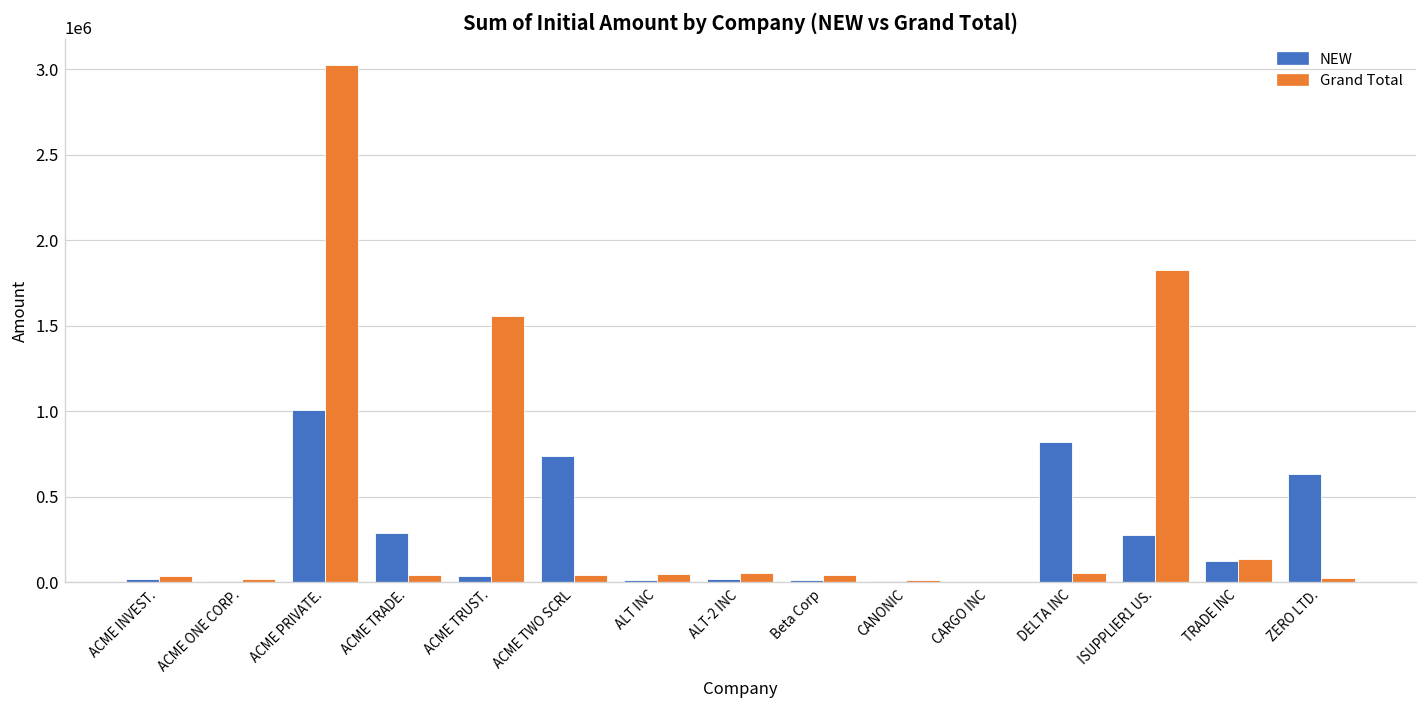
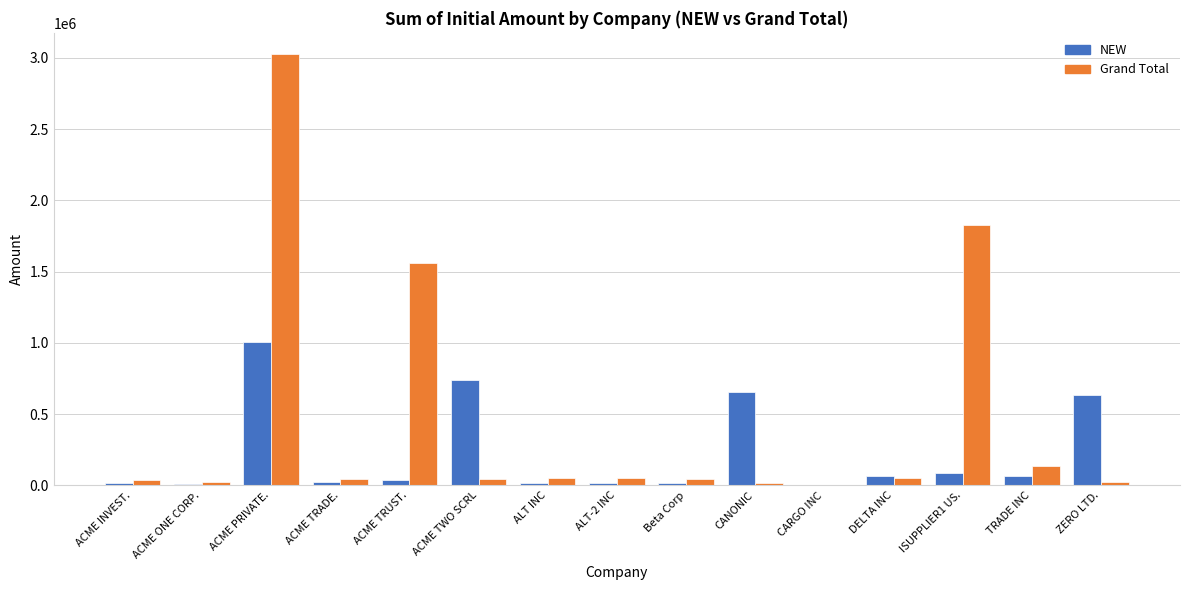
  {
    "NEW": {
      "ACME INVEST.": 20000,
      "ACME PRIVATE.": 1010000,
-     "ACME TRADE.": 290000,
+     "ACME TRADE.": 20000,
      "ACME TRUST.": 40000,
      "ACME TWO SCRL": 740000,
      "ALT-2 INC": 20000,
-     "CANONIC": 10000,
-     "DELTA INC": 820000,
-     "ISUPPLIER1 US.": 280000,
-     "TRADE INC": 120000,
+     "CANONIC": 650000,
+     "DELTA INC": 70000,
+     "ISUPPLIER1 US.": 90000,
+     "TRADE INC": 70000,
      "ZERO LTD.": 630000
    },
    "Grand Total": {
      "ACME INVEST.": 40000,
      "ACME ONE CORP.": 20000,
      "ACME PRIVATE.": 3020000,
      "ACME TRADE.": 50000,
      "ACME TRUST.": 1560000,
      "ACME TWO SCRL": 40000,
      "ALT INC": 50000,
      "ALT-2 INC": 50000,
      "Beta Corp": 50000,
      "DELTA INC": 50000,
      "ISUPPLIER1 US.": 1830000,
      "TRADE INC": 140000,
      "ZERO LTD.": 20000
    }
  }
